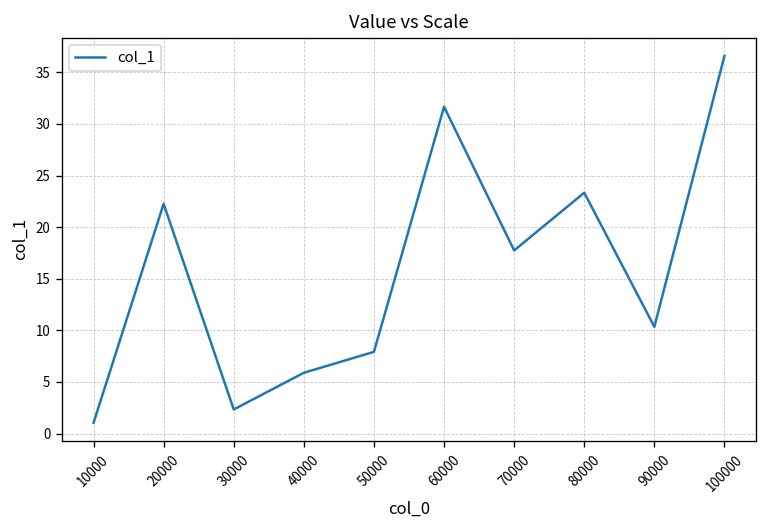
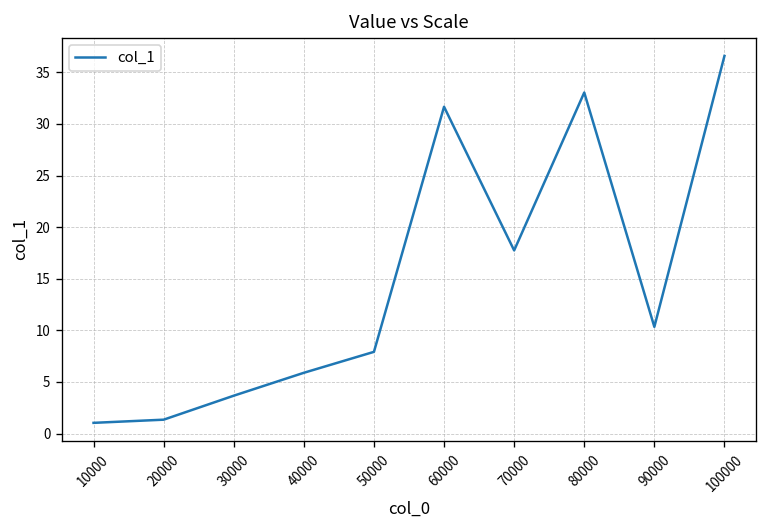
  {
    "10000": 1,
-   "20000": 22,
-   "30000": 2,
+   "20000": 1,
+   "30000": 4,
    "40000": 6,
    "50000": 8,
    "60000": 32,
    "70000": 18,
-   "80000": 23,
+   "80000": 33,
    "90000": 10,
    "100000": 37
  }
